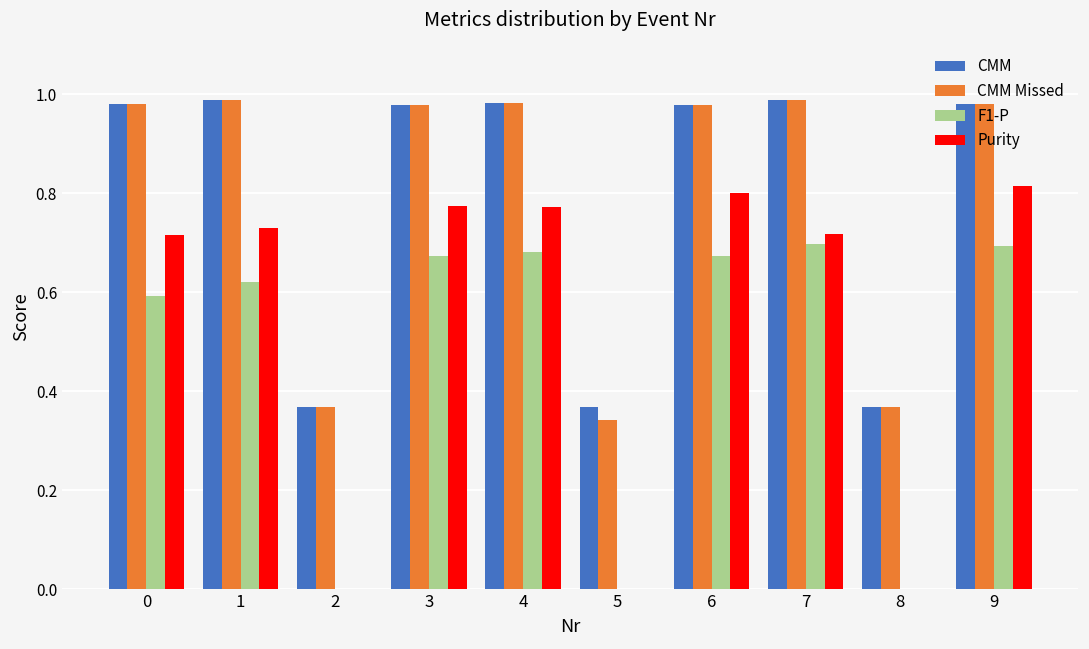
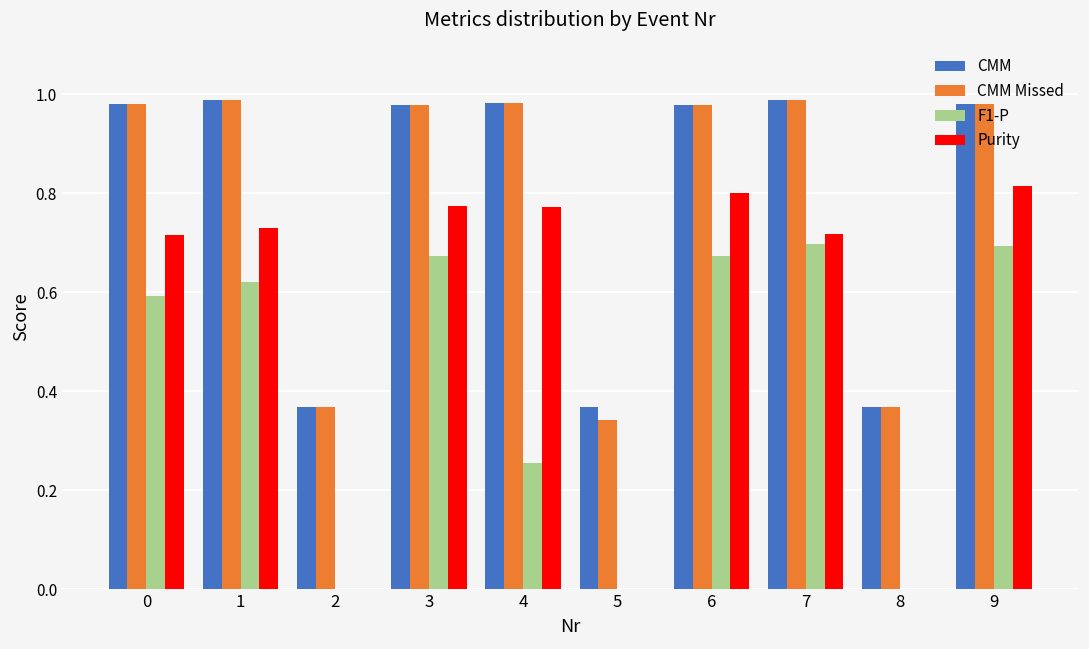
  {
    "CMM": {
      "0": 0.98,
      "1": 0.99,
      "2": 0.37,
      "3": 0.98,
      "4": 0.98,
      "5": 0.37,
      "6": 0.98,
      "7": 0.99,
      "8": 0.37,
      "9": 0.98
    },
    "CMM Missed": {
      "0": 0.98,
      "1": 0.99,
      "2": 0.37,
      "3": 0.98,
      "4": 0.98,
      "5": 0.34,
      "6": 0.98,
      "7": 0.99,
      "8": 0.37,
      "9": 0.98
    },
    "F1-P": {
      "0": 0.59,
      "1": 0.62,
      "2": 0.00,
      "3": 0.67,
-     "4": 0.68,
+     "4": 0.25,
      "5": 0.00,
      "6": 0.67,
      "7": 0.70,
      "8": 0.00,
      "9": 0.69
    },
    "Purity": {
      "0": 0.72,
      "1": 0.73,
      "2": 0.00,
      "3": 0.77,
      "4": 0.77,
      "5": 0.00,
      "6": 0.80,
      "7": 0.72,
      "8": 0.00,
      "9": 0.82
    }
  }
